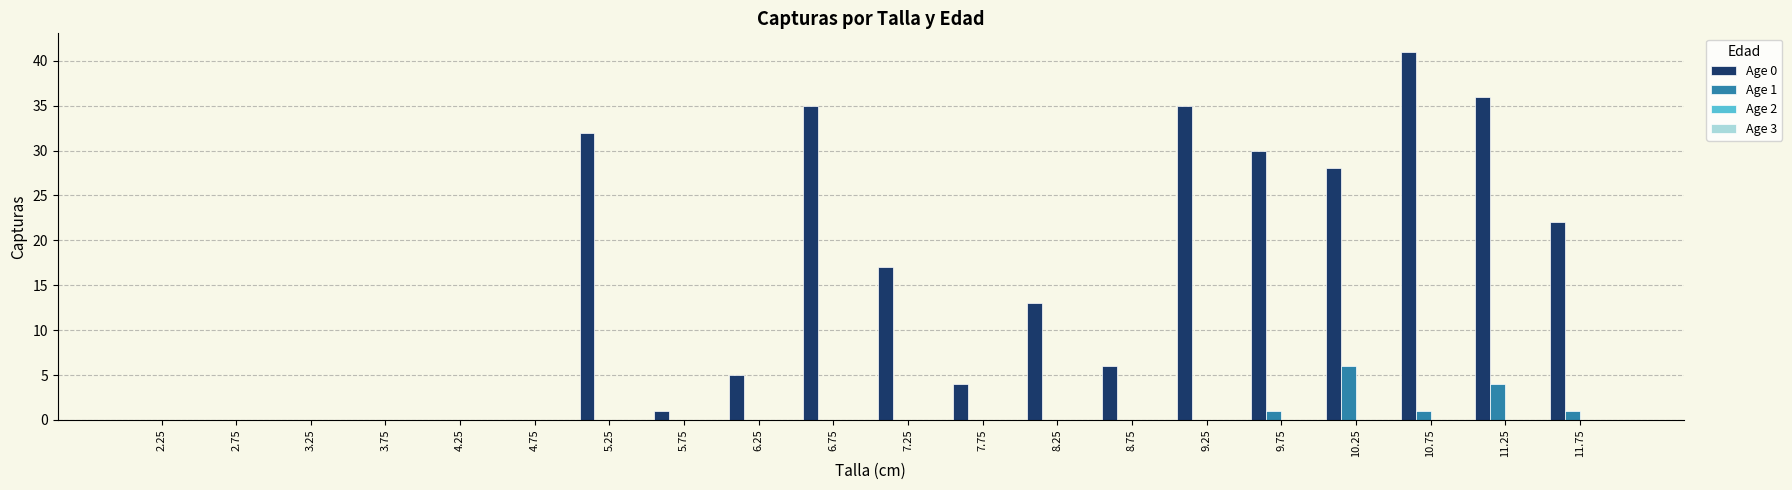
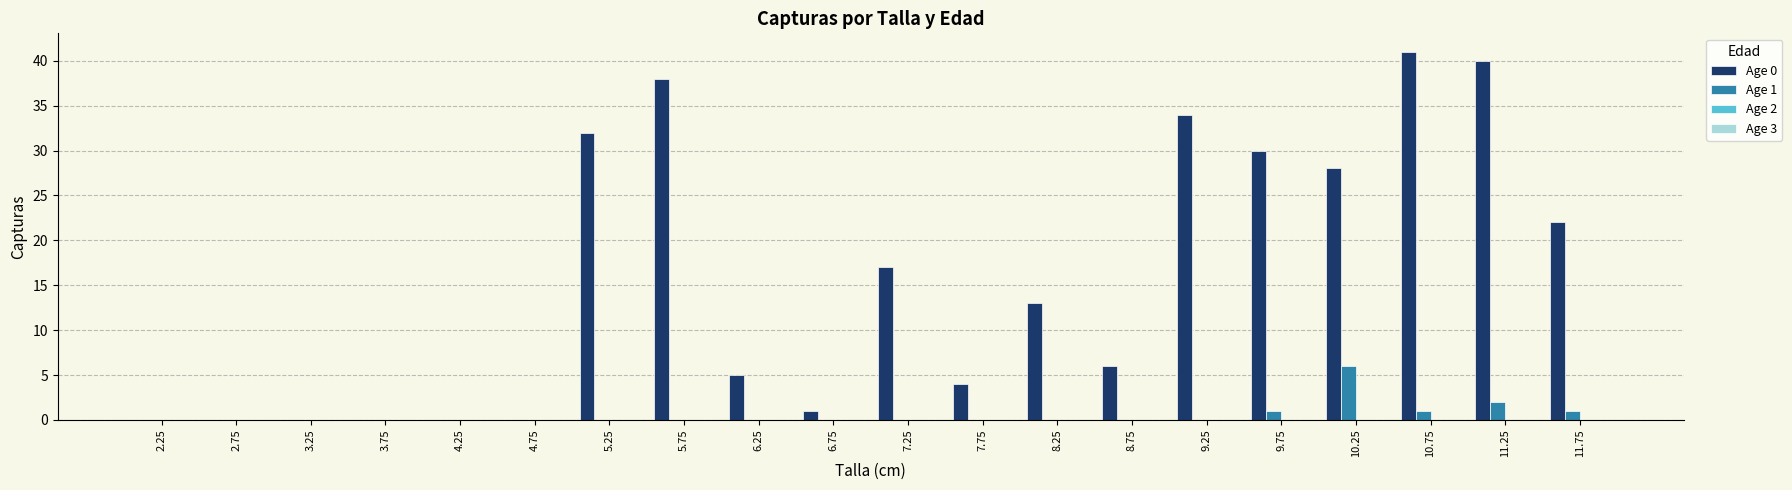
  {
    "Age 0": {
      "2.25": 0,
      "2.75": 0,
      "3.25": 0,
      "3.75": 0,
      "4.25": 0,
      "4.75": 0,
      "5.25": 32,
-     "5.75": 1,
+     "5.75": 38,
      "6.25": 5,
-     "6.75": 35,
+     "6.75": 1,
      "7.25": 17,
      "7.75": 4,
      "8.25": 13,
      "8.75": 6,
-     "9.25": 35,
+     "9.25": 34,
      "9.75": 30,
      "10.25": 28,
      "10.75": 41,
-     "11.25": 36,
+     "11.25": 40,
      "11.75": 22
    },
    "Age 1": {
      "2.25": 0,
      "2.75": 0,
      "3.25": 0,
      "3.75": 0,
      "4.25": 0,
      "4.75": 0,
      "5.25": 0,
      "5.75": 0,
      "6.25": 0,
      "6.75": 0,
      "7.25": 0,
      "7.75": 0,
      "8.25": 0,
      "8.75": 0,
      "9.25": 0,
      "9.75": 1,
      "10.25": 6,
      "10.75": 1,
-     "11.25": 4,
+     "11.25": 2,
      "11.75": 1
    },
    "Age 2": {
      "2.25": 0,
      "2.75": 0,
      "3.25": 0,
      "3.75": 0,
      "4.25": 0,
      "4.75": 0,
      "5.25": 0,
      "5.75": 0,
      "6.25": 0,
      "6.75": 0,
      "7.25": 0,
      "7.75": 0,
      "8.25": 0,
      "8.75": 0,
      "9.25": 0,
      "9.75": 0,
      "10.25": 0,
      "10.75": 0,
      "11.25": 0,
      "11.75": 0
    },
    "Age 3": {
      "2.25": 0,
      "2.75": 0,
      "3.25": 0,
      "3.75": 0,
      "4.25": 0,
      "4.75": 0,
      "5.25": 0,
      "5.75": 0,
      "6.25": 0,
      "6.75": 0,
      "7.25": 0,
      "7.75": 0,
      "8.25": 0,
      "8.75": 0,
      "9.25": 0,
      "9.75": 0,
      "10.25": 0,
      "10.75": 0,
      "11.25": 0,
      "11.75": 0
    }
  }
